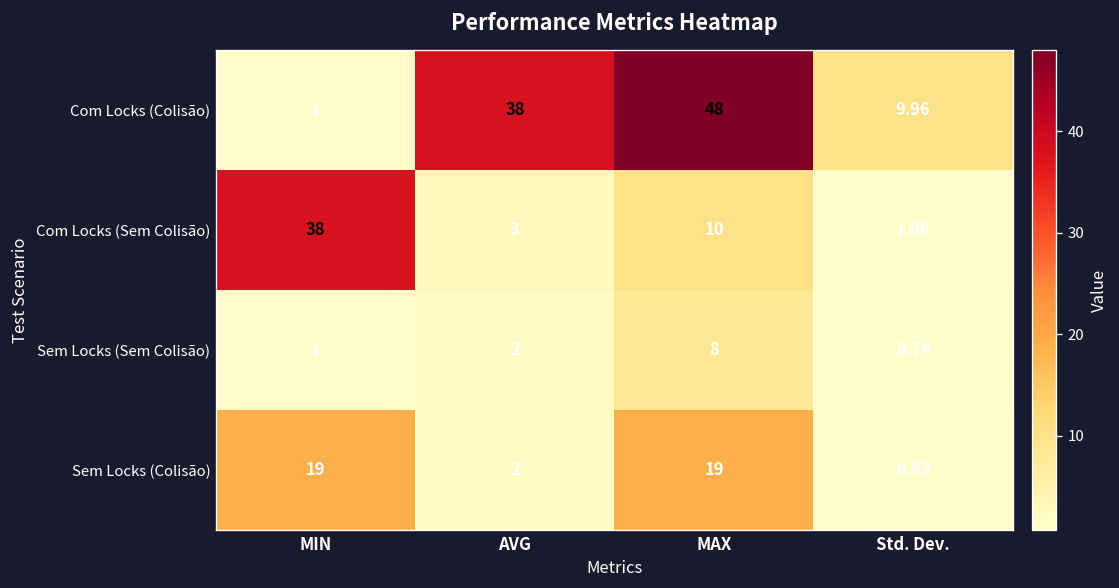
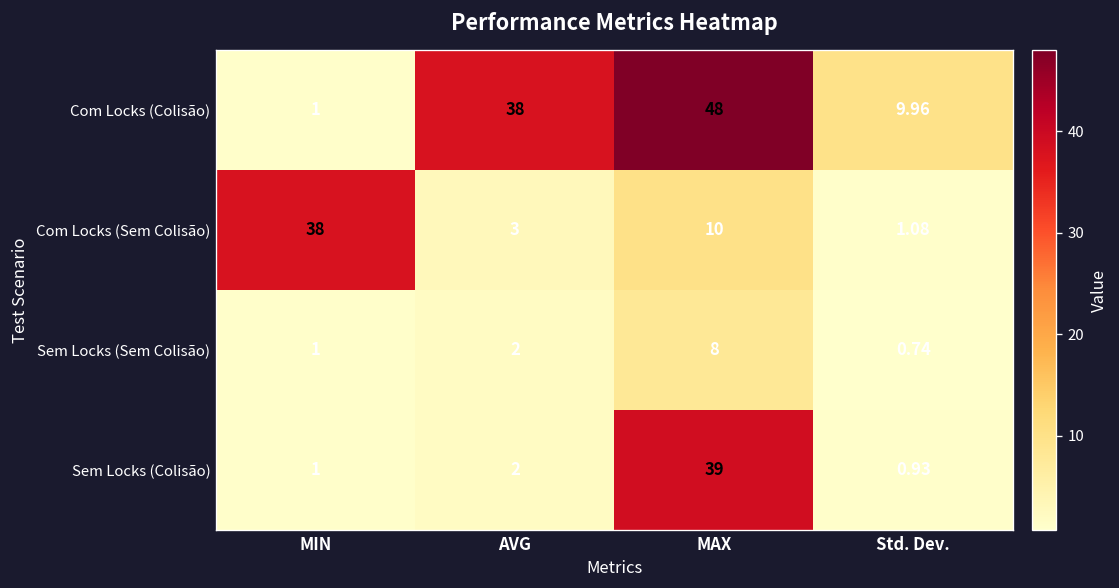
  {
    "Com Locks (Colisão)": {
      "MIN": 1,
      "AVG": 38,
      "MAX": 48,
      "Std. Dev.": 9.96
    },
    "Com Locks (Sem Colisão)": {
      "MIN": 38,
      "AVG": 3,
      "MAX": 10,
      "Std. Dev.": 1.08
    },
    "Sem Locks (Sem Colisão)": {
      "MIN": 1,
      "AVG": 2,
      "MAX": 8,
      "Std. Dev.": 0.74
    },
    "Sem Locks (Colisão)": {
-     "MIN": 19,
+     "MIN": 1,
      "AVG": 2,
-     "MAX": 19,
+     "MAX": 39,
      "Std. Dev.": 0.93
    }
  }
